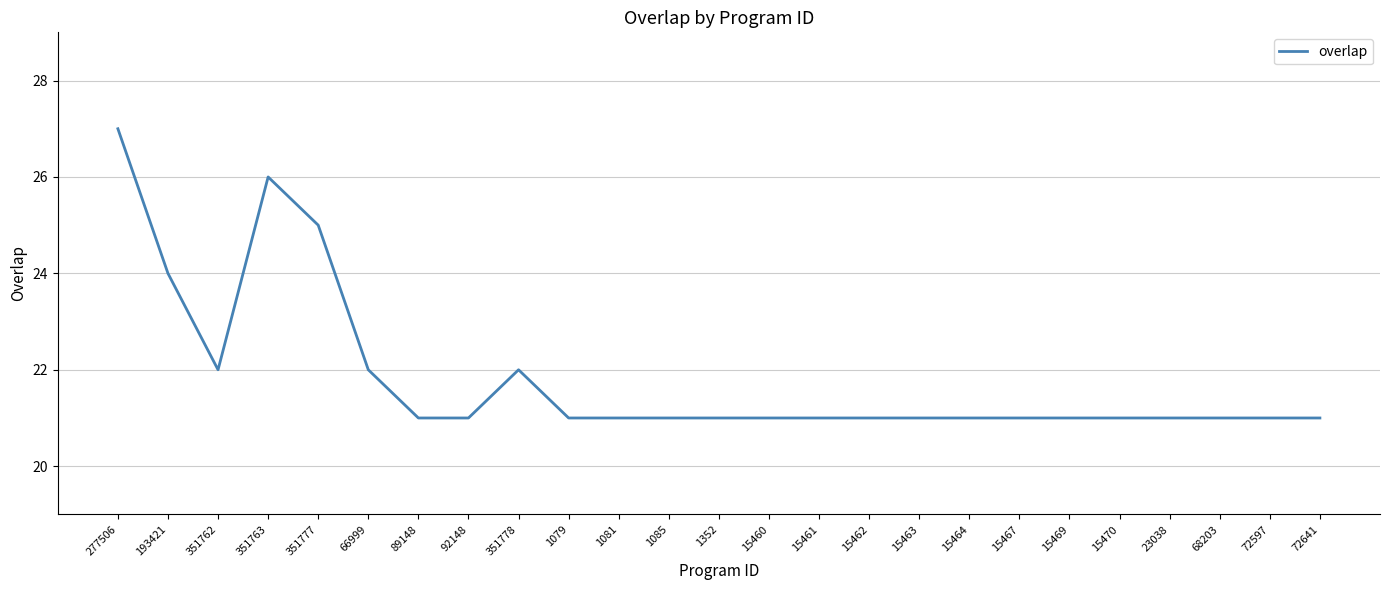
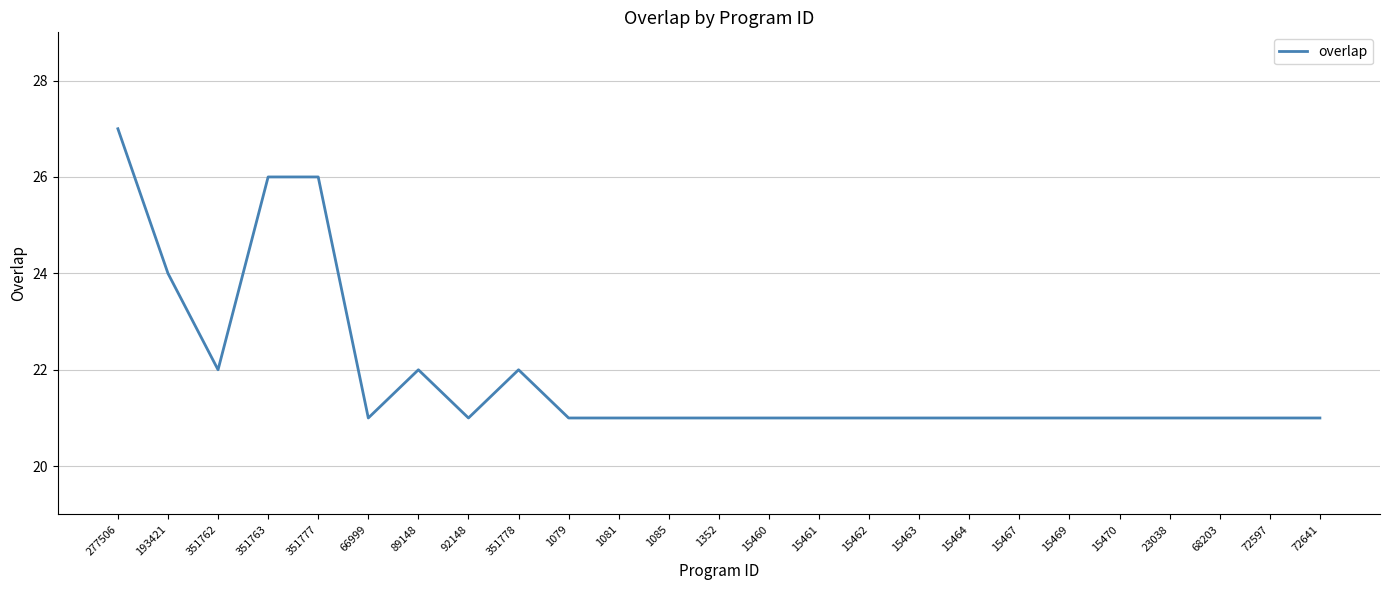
  {
    "277506": 27,
    "193421": 24,
    "351762": 22,
    "351763": 26,
-   "351777": 25,
-   "66999": 22,
-   "89148": 21,
+   "351777": 26,
+   "66999": 21,
+   "89148": 22,
    "92148": 21,
    "351778": 22,
    "1079": 21,
    "1081": 21,
    "1085": 21,
    "1352": 21,
    "15460": 21,
    "15461": 21,
    "15462": 21,
    "15463": 21,
    "15464": 21,
    "15467": 21,
    "15469": 21,
    "15470": 21,
    "23038": 21,
    "68203": 21,
    "72597": 21,
    "72641": 21
  }
